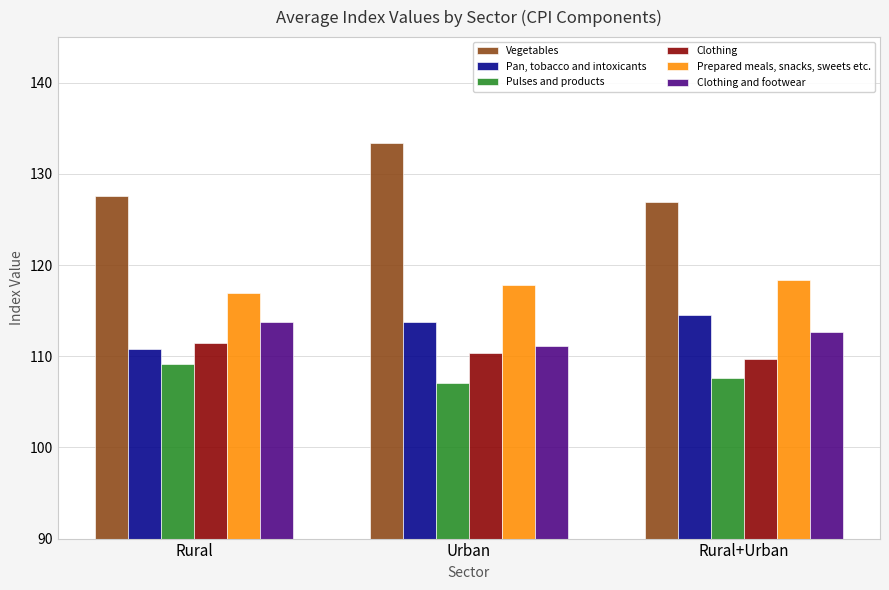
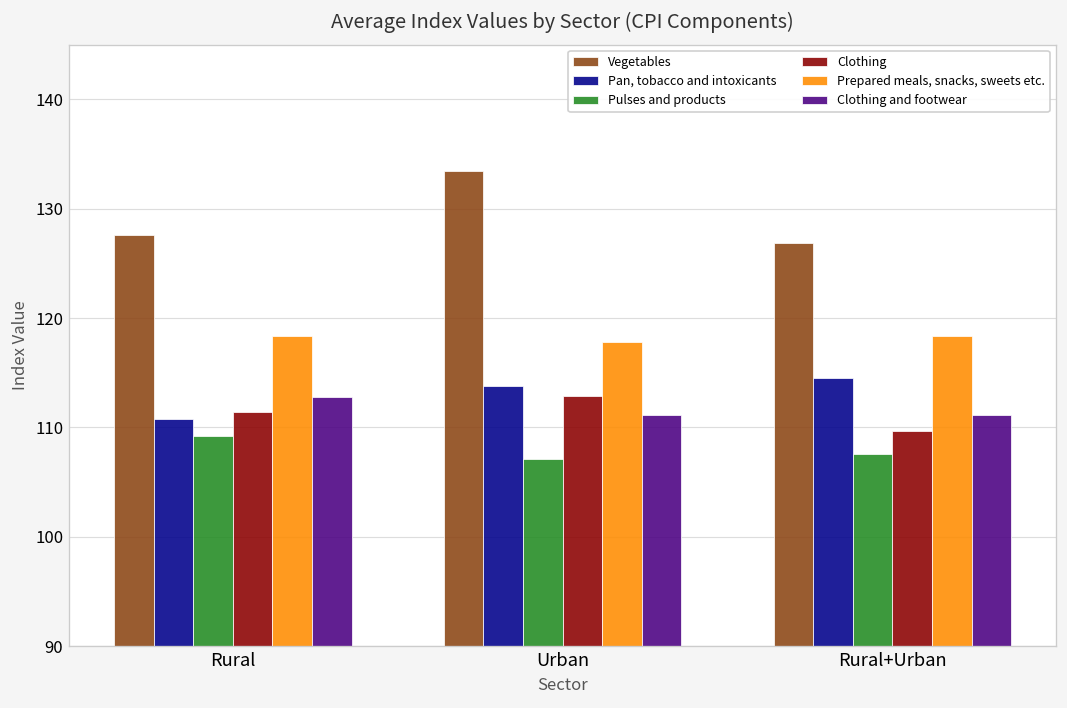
  {
    "Vegetables": {
      "Rural": 128,
      "Urban": 133,
      "Rural+Urban": 127
    },
    "Pan, tobacco and intoxicants": {
      "Rural": 111,
      "Urban": 114,
      "Rural+Urban": 115
    },
    "Pulses and products": {
      "Rural": 109,
      "Urban": 107,
      "Rural+Urban": 108
    },
    "Clothing": {
      "Rural": 111,
-     "Urban": 110,
+     "Urban": 113,
      "Rural+Urban": 110
    },
    "Prepared meals, snacks, sweets etc.": {
-     "Rural": 117,
+     "Rural": 118,
      "Urban": 118,
      "Rural+Urban": 118
    },
    "Clothing and footwear": {
-     "Rural": 114,
+     "Rural": 113,
      "Urban": 111,
-     "Rural+Urban": 113
+     "Rural+Urban": 111
    }
  }
